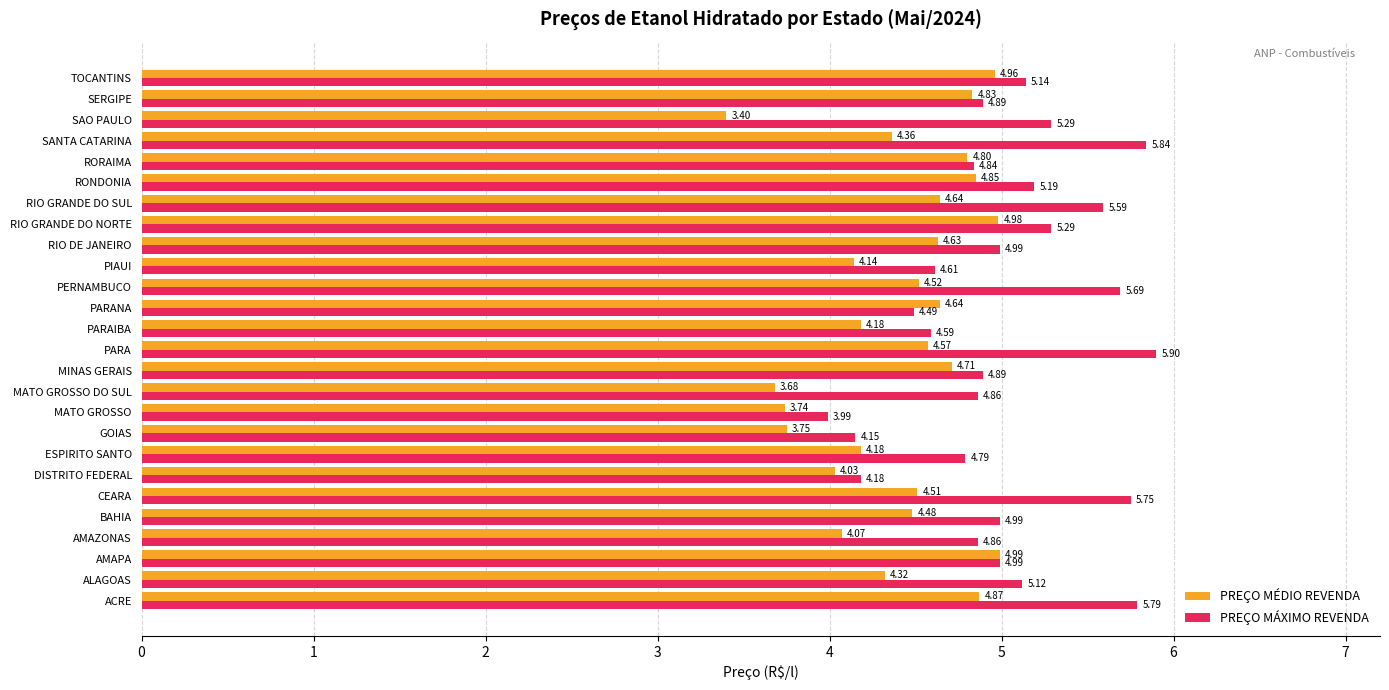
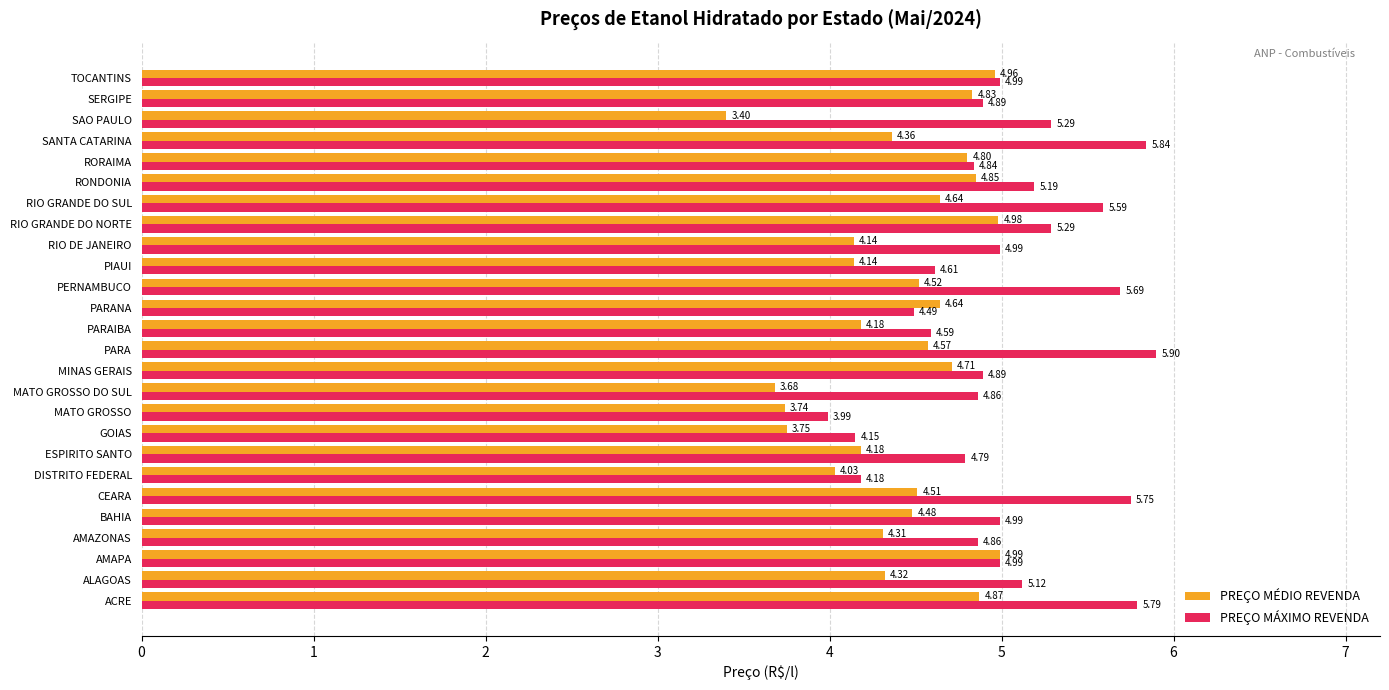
  {
    "PREÇO MÉDIO REVENDA": {
      "TOCANTINS": 4.96,
      "SERGIPE": 4.83,
      "SAO PAULO": 3.40,
      "SANTA CATARINA": 4.36,
      "RORAIMA": 4.80,
      "RONDONIA": 4.85,
      "RIO GRANDE DO SUL": 4.64,
      "RIO GRANDE DO NORTE": 4.98,
-     "RIO DE JANEIRO": 4.63,
+     "RIO DE JANEIRO": 4.14,
      "PIAUI": 4.14,
      "PERNAMBUCO": 4.52,
      "PARANA": 4.64,
      "PARAIBA": 4.18,
      "PARA": 4.57,
      "MINAS GERAIS": 4.71,
      "MATO GROSSO DO SUL": 3.68,
      "MATO GROSSO": 3.74,
      "GOIAS": 3.75,
      "ESPIRITO SANTO": 4.18,
      "DISTRITO FEDERAL": 4.03,
      "CEARA": 4.51,
      "BAHIA": 4.48,
-     "AMAZONAS": 4.07,
+     "AMAZONAS": 4.31,
      "ALAGOAS": 4.32,
      "ACRE": 4.87
    },
    "PREÇO MÁXIMO REVENDA": {
-     "TOCANTINS": 5.14,
+     "TOCANTINS": 4.99,
      "SERGIPE": 4.89,
      "SAO PAULO": 5.29,
      "SANTA CATARINA": 5.84,
      "RORAIMA": 4.84,
      "RONDONIA": 5.19,
      "RIO GRANDE DO SUL": 5.59,
      "RIO GRANDE DO NORTE": 5.29,
      "RIO DE JANEIRO": 4.99,
      "PIAUI": 4.61,
      "PERNAMBUCO": 5.69,
      "PARANA": 4.49,
      "PARAIBA": 4.59,
      "PARA": 5.90,
      "MINAS GERAIS": 4.89,
      "MATO GROSSO DO SUL": 4.86,
      "MATO GROSSO": 3.99,
      "GOIAS": 4.15,
      "ESPIRITO SANTO": 4.79,
      "DISTRITO FEDERAL": 4.18,
      "CEARA": 5.75,
      "BAHIA": 4.99,
      "AMAZONAS": 4.86,
      "ALAGOAS": 5.12,
      "ACRE": 5.79
    }
  }
